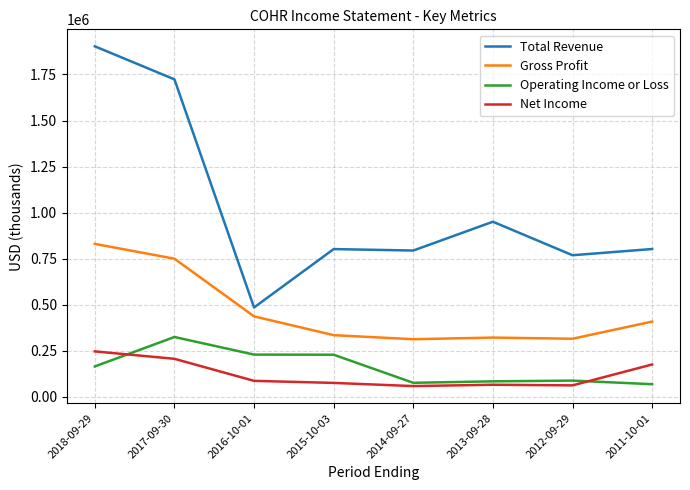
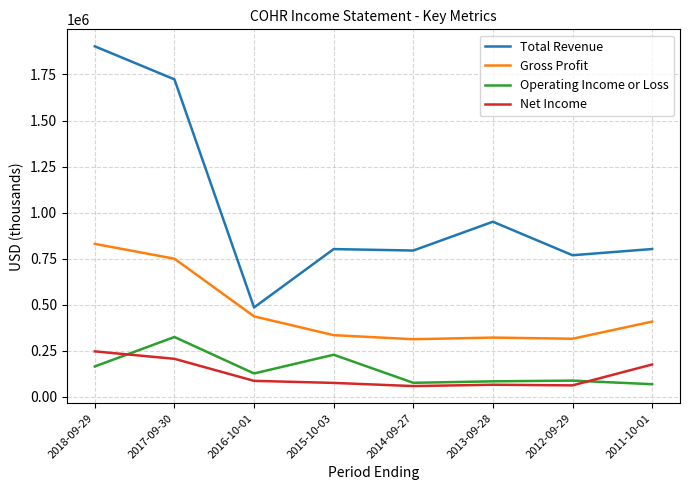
  {
    "Total Revenue": {
      "2018-09-29": 1900000,
      "2017-09-30": 1720000,
      "2016-10-01": 490000,
      "2015-10-03": 800000,
      "2014-09-27": 790000,
      "2013-09-28": 950000,
      "2012-09-29": 770000,
      "2011-10-01": 800000
    },
    "Gross Profit": {
      "2018-09-29": 830000,
      "2017-09-30": 750000,
      "2016-10-01": 440000,
      "2015-10-03": 340000,
      "2014-09-27": 310000,
      "2013-09-28": 320000,
      "2012-09-29": 320000,
      "2011-10-01": 410000
    },
    "Operating Income or Loss": {
      "2018-09-29": 170000,
      "2017-09-30": 330000,
-     "2016-10-01": 230000,
+     "2016-10-01": 130000,
      "2015-10-03": 230000,
      "2014-09-27": 80000,
      "2013-09-28": 80000,
      "2012-09-29": 90000,
      "2011-10-01": 70000
    },
    "Net Income": {
      "2018-09-29": 250000,
      "2017-09-30": 210000,
      "2016-10-01": 90000,
      "2015-10-03": 80000,
      "2014-09-27": 60000,
      "2013-09-28": 70000,
      "2012-09-29": 60000,
      "2011-10-01": 180000
    }
  }
